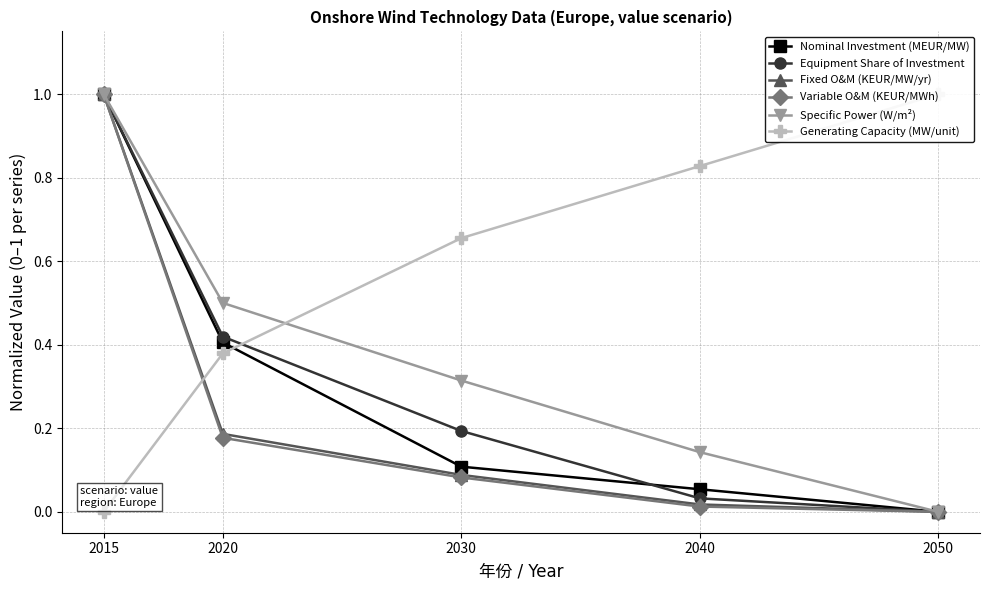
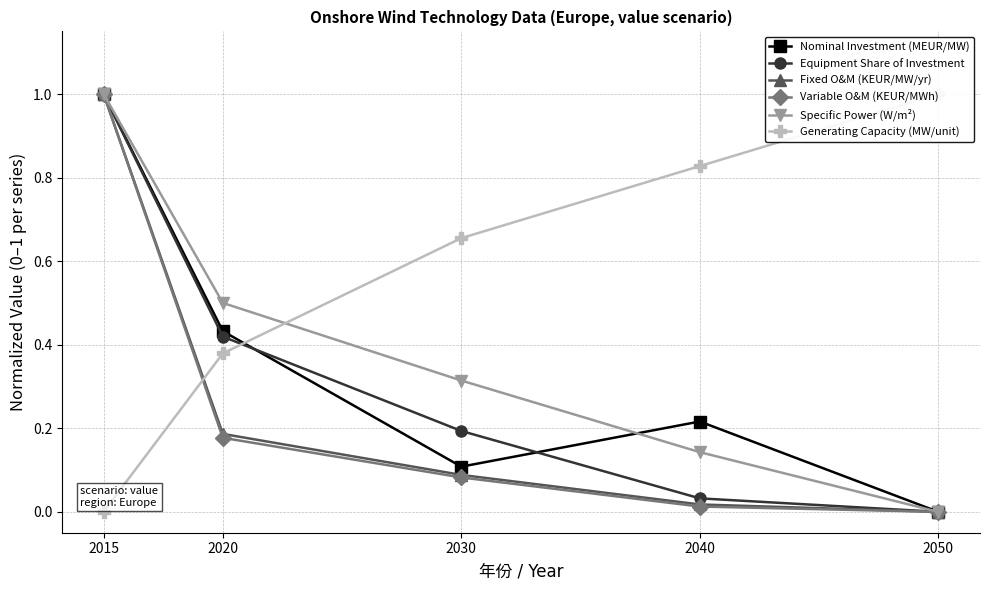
  {
    "Nominal Investment (MEUR/MW)": {
-     "2020": 0.41,
+     "2020": 0.43,
      "2030": 0.11,
-     "2040": 0.05
+     "2040": 0.22
    }
  }
